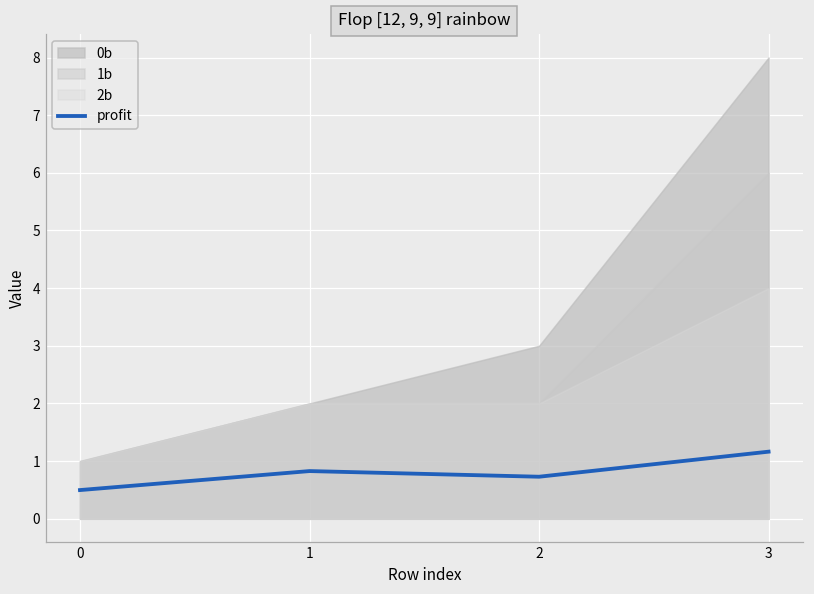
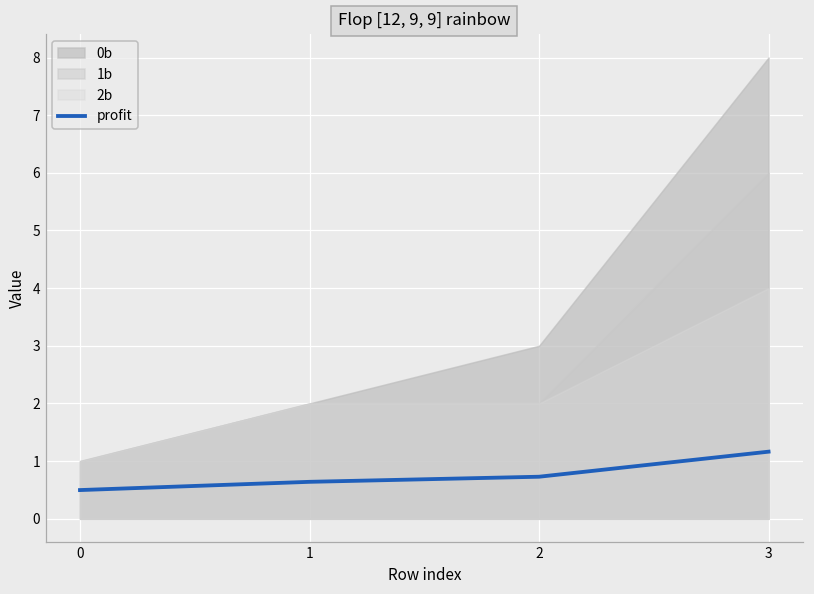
  {
    "profit": {
      "0": 0.5,
-     "1": 0.8,
+     "1": 0.6,
      "2": 0.7,
      "3": 1.2
    }
  }
